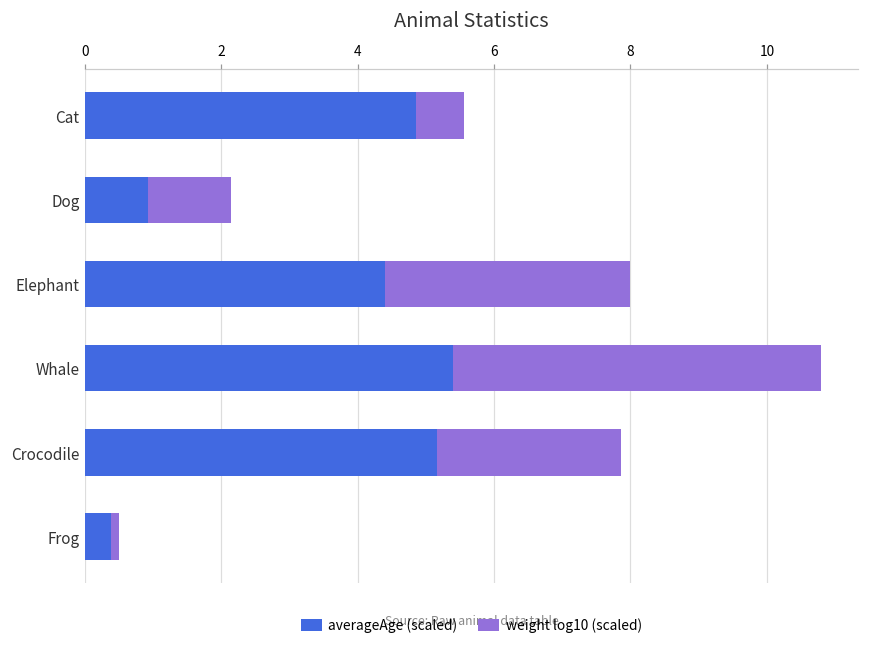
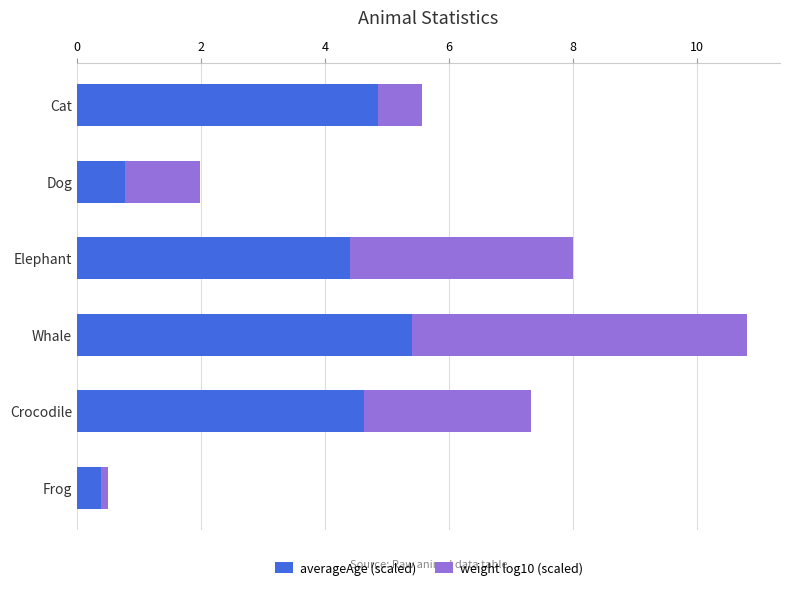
  {
    "averageAge (scaled)": {
      "Cat": 4.9,
-     "Dog": 0.9,
+     "Dog": 0.8,
      "Elephant": 4.4,
      "Whale": 5.4,
-     "Crocodile": 5.2,
+     "Crocodile": 4.6,
      "Frog": 0.4
    },
    "weight log10 (scaled)": {
      "Cat": 0.7,
      "Dog": 1.2,
      "Elephant": 3.6,
      "Whale": 5.4,
      "Crocodile": 2.7,
      "Frog": 0.1
    }
  }
